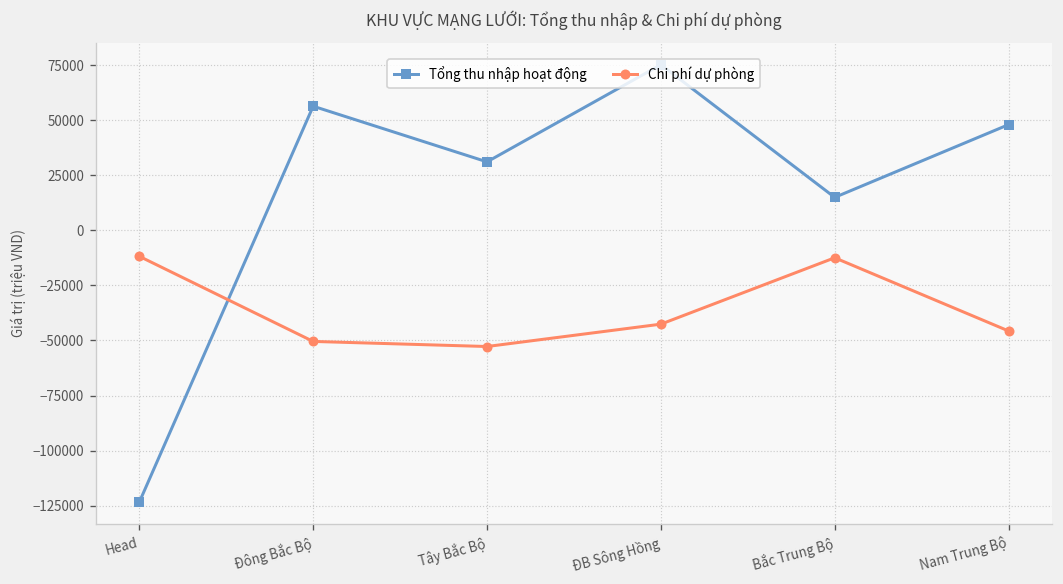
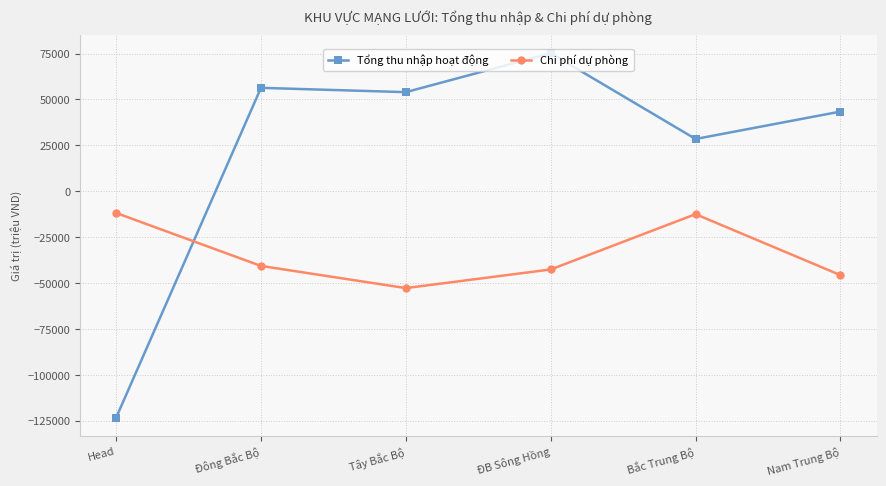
  {
    "Tổng thu nhập hoạt động": {
      "Head": -123000,
      "Đông Bắc Bộ": 56000,
-     "Tây Bắc Bộ": 31000,
-     "Bắc Trung Bộ": 15000,
-     "Nam Trung Bộ": 48000
+     "Tây Bắc Bộ": 54000,
+     "Bắc Trung Bộ": 28000,
+     "Nam Trung Bộ": 43000
    },
    "Chi phí dự phòng": {
      "Head": -12000,
-     "Đông Bắc Bộ": -50000,
+     "Đông Bắc Bộ": -41000,
      "Tây Bắc Bộ": -53000,
      "ĐB Sông Hồng": -43000,
      "Bắc Trung Bộ": -12000,
      "Nam Trung Bộ": -46000
    }
  }
